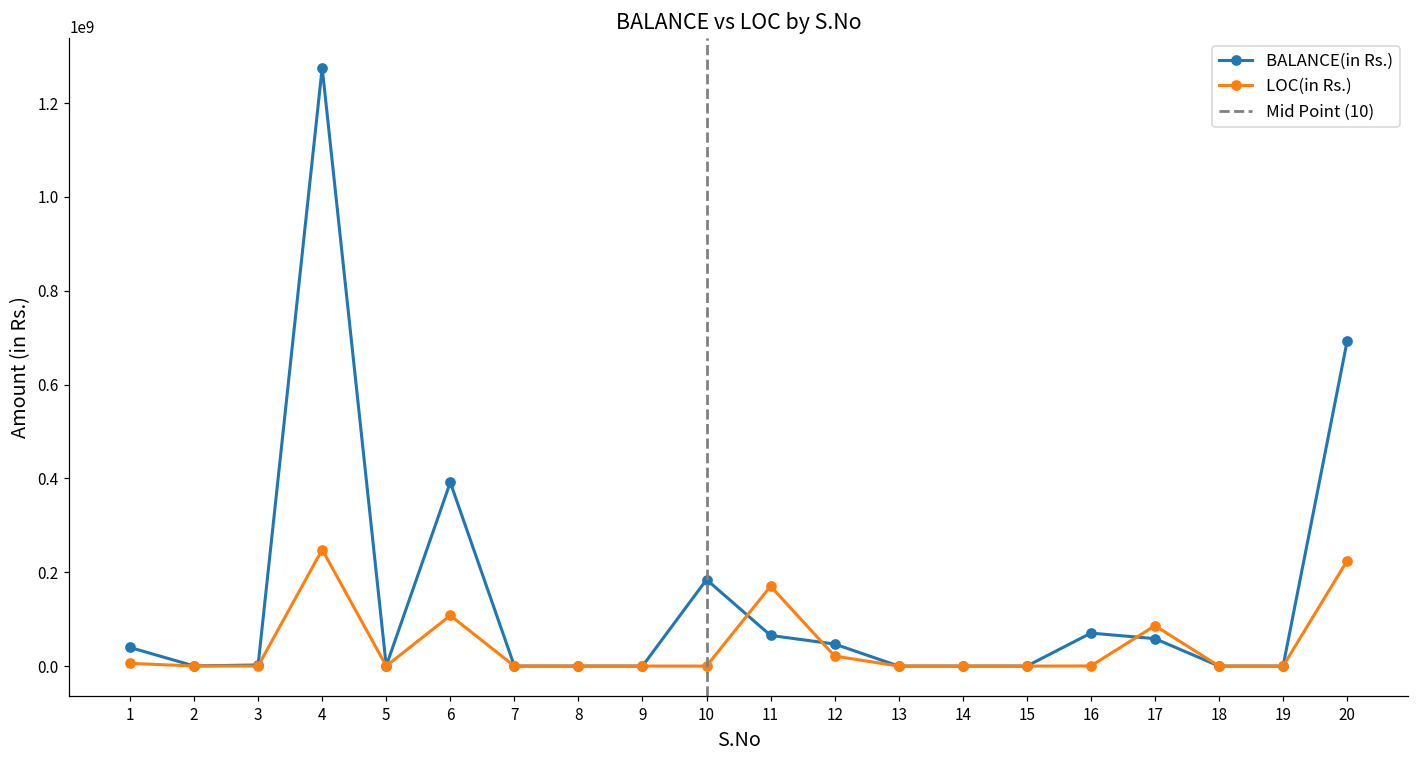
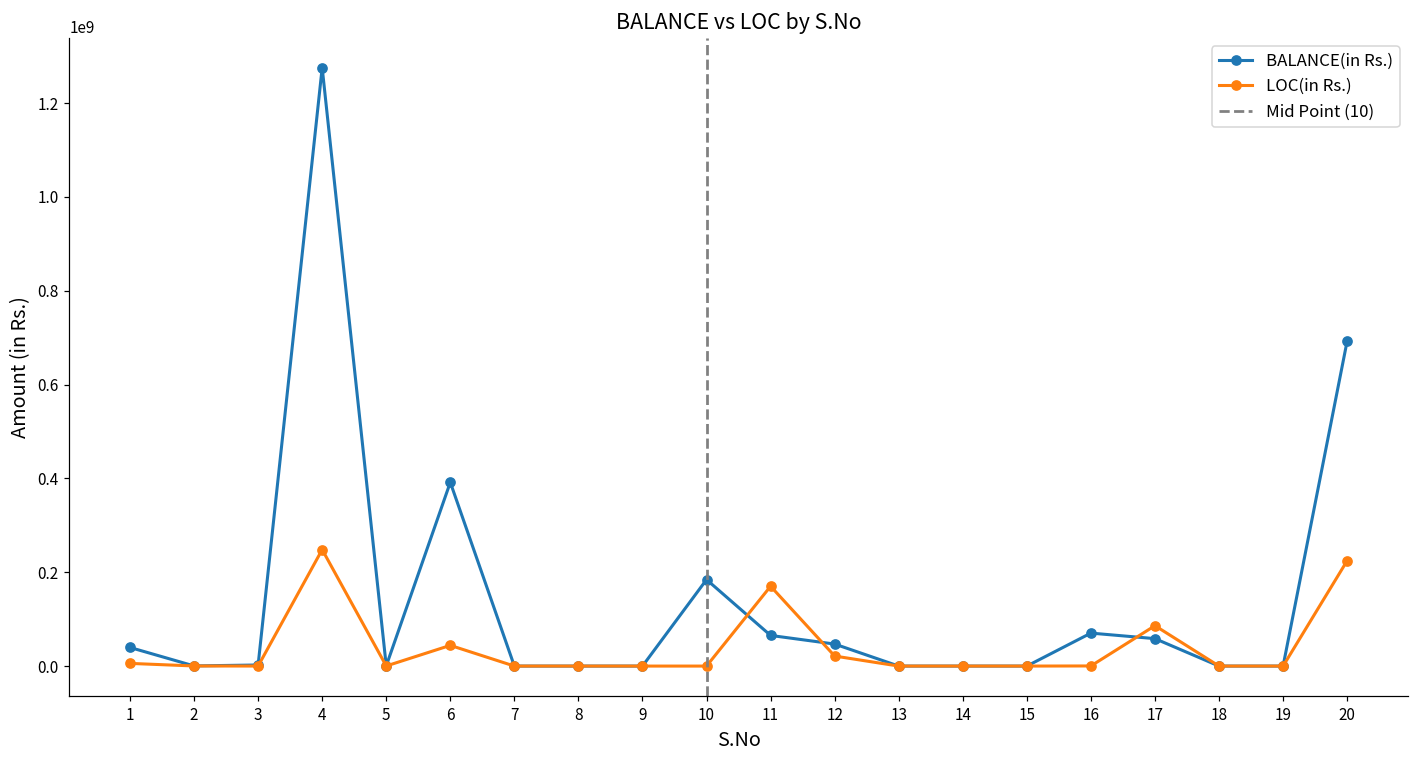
  {
    "BALANCE(in Rs.)": {
      "1": 40000000,
      "4": 1280000000,
      "6": 390000000,
      "10": 180000000,
      "11": 70000000,
      "12": 50000000,
      "16": 70000000,
      "17": 60000000,
      "20": 690000000
    },
    "LOC(in Rs.)": {
      "1": 10000000,
      "4": 250000000,
-     "6": 110000000,
+     "6": 40000000,
      "10": 0,
      "11": 170000000,
      "12": 20000000,
      "16": 0,
      "17": 90000000,
      "20": 220000000
    }
  }
